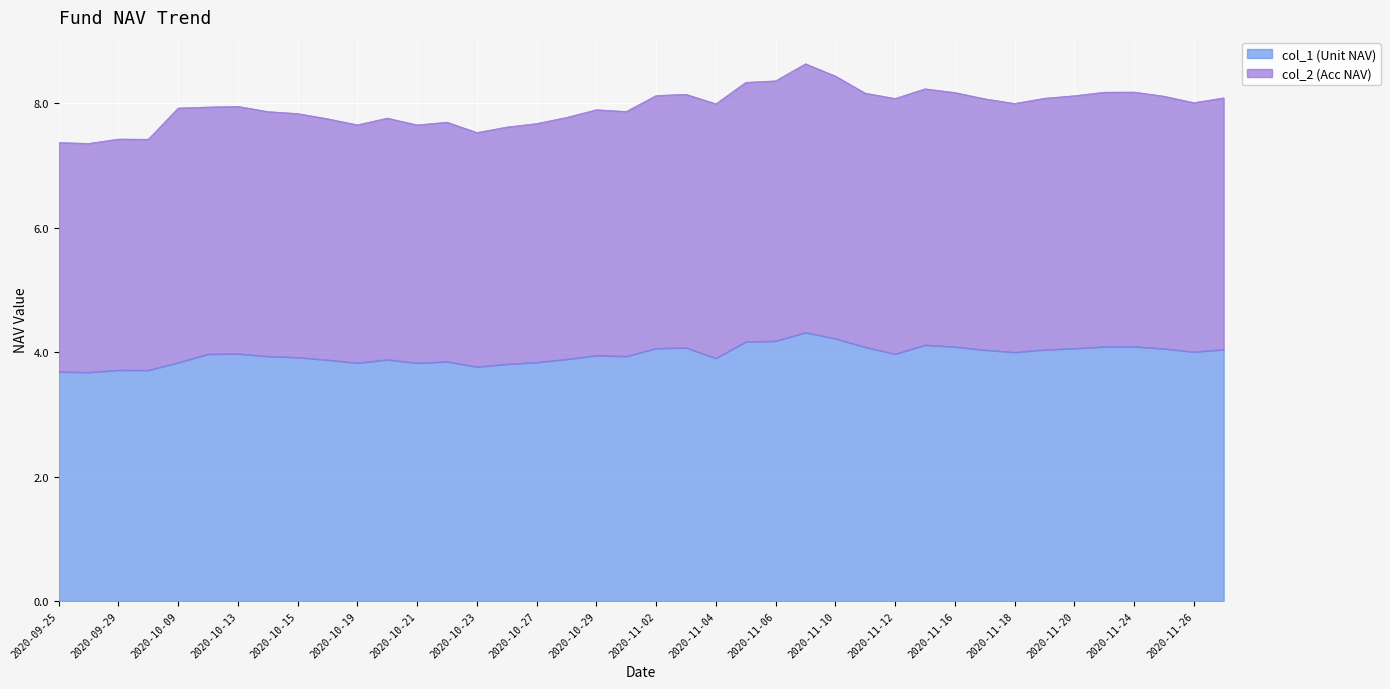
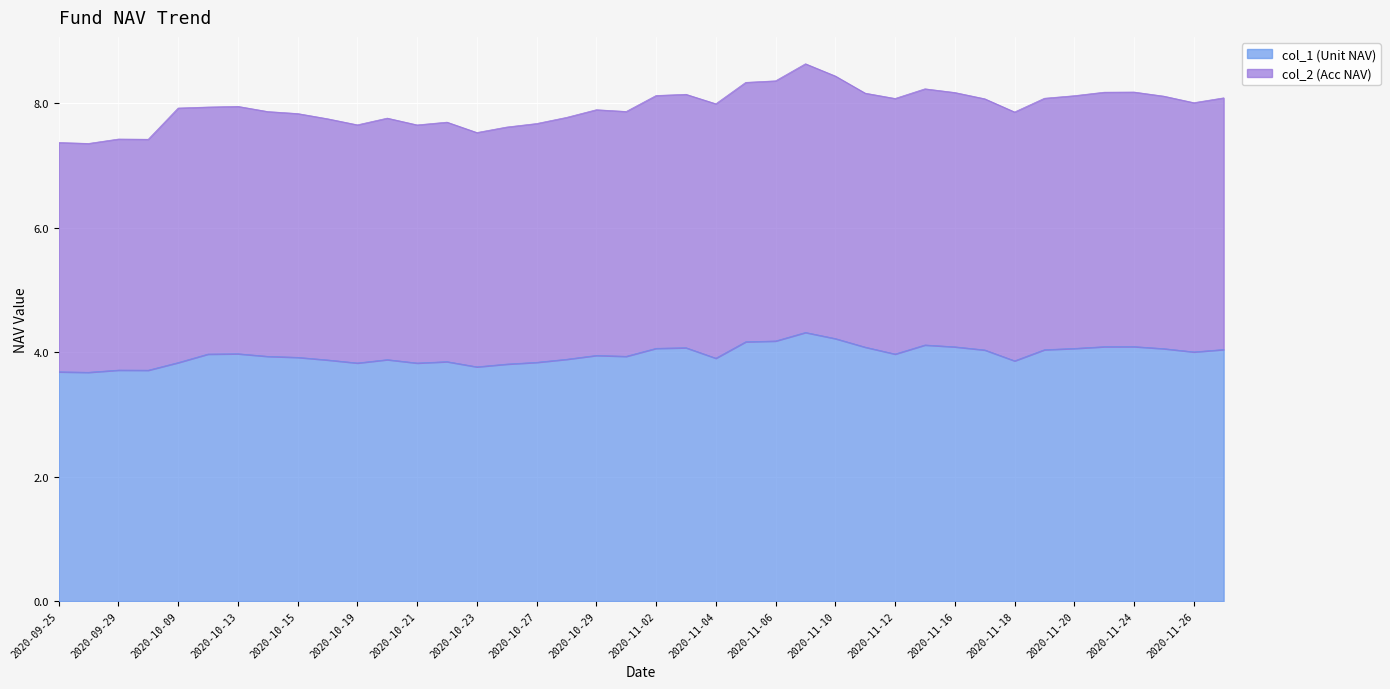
  {
    "col_1 (Unit NAV)": {
      "2020-09-25": 3.7,
      "2020-09-29": 3.7,
      "2020-10-09": 3.8,
      "2020-10-13": 4.0,
      "2020-10-15": 3.9,
      "2020-10-19": 3.8,
      "2020-10-21": 3.8,
      "2020-10-23": 3.8,
      "2020-10-27": 3.8,
      "2020-10-29": 3.9,
      "2020-11-02": 4.1,
      "2020-11-04": 3.9,
      "2020-11-06": 4.2,
      "2020-11-10": 4.2,
      "2020-11-12": 4.0,
      "2020-11-16": 4.1,
-     "2020-11-18": 4.0,
+     "2020-11-18": 3.9,
      "2020-11-20": 4.1,
      "2020-11-24": 4.1,
      "2020-11-26": 4.0
    },
    "col_2 (Acc NAV)": {
      "2020-09-25": 3.7,
      "2020-09-29": 3.7,
      "2020-10-09": 4.1,
      "2020-10-13": 4.0,
      "2020-10-15": 3.9,
      "2020-10-19": 3.8,
      "2020-10-21": 3.8,
      "2020-10-23": 3.8,
      "2020-10-27": 3.8,
      "2020-10-29": 3.9,
      "2020-11-02": 4.1,
      "2020-11-04": 4.1,
      "2020-11-06": 4.2,
      "2020-11-10": 4.2,
      "2020-11-12": 4.1,
      "2020-11-16": 4.1,
      "2020-11-18": 4.0,
      "2020-11-20": 4.1,
      "2020-11-24": 4.1,
      "2020-11-26": 4.0
    }
  }
